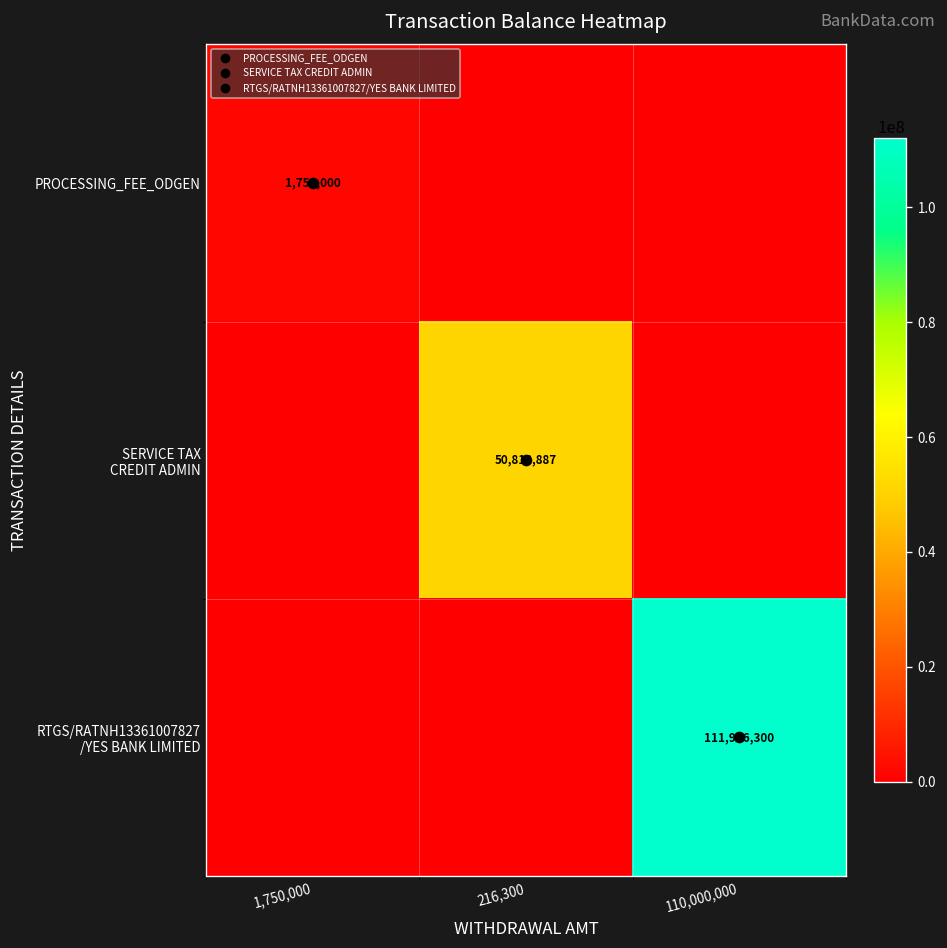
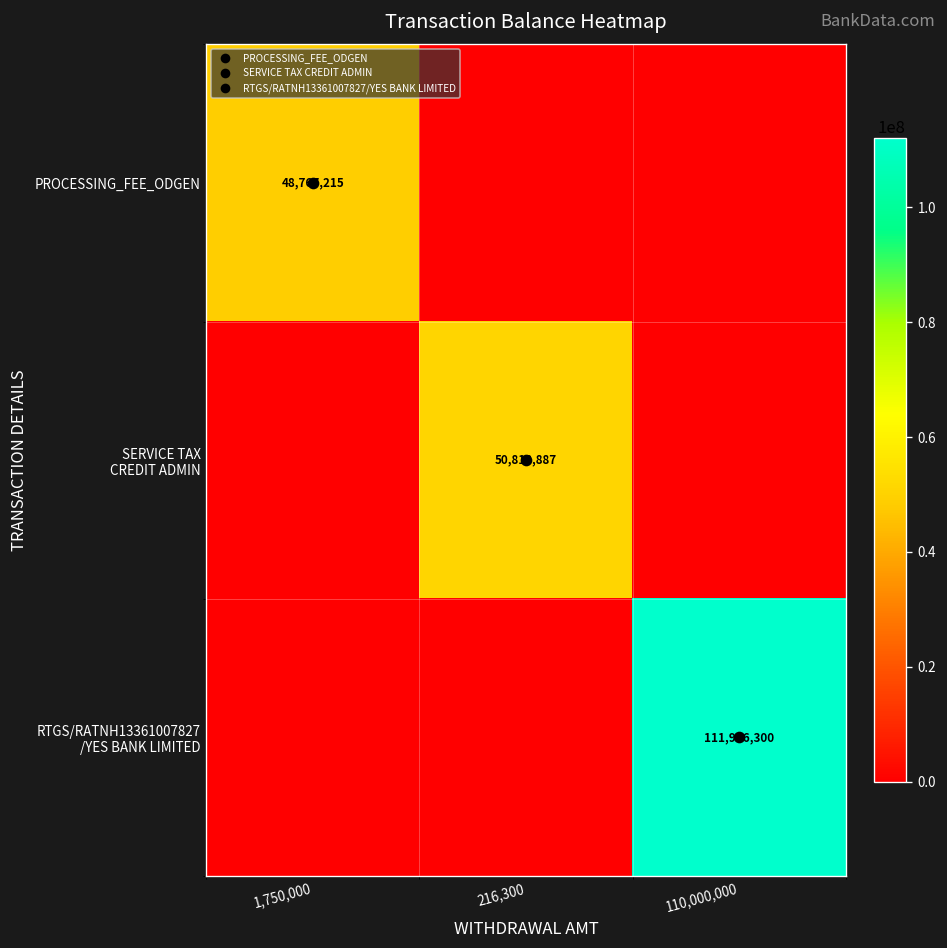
  {
    "PROCESSING_FEE_ODGEN": {
-     "1,750,000": "1,750,000"
+     "1,750,000": "48,767,215"
    }
  }
